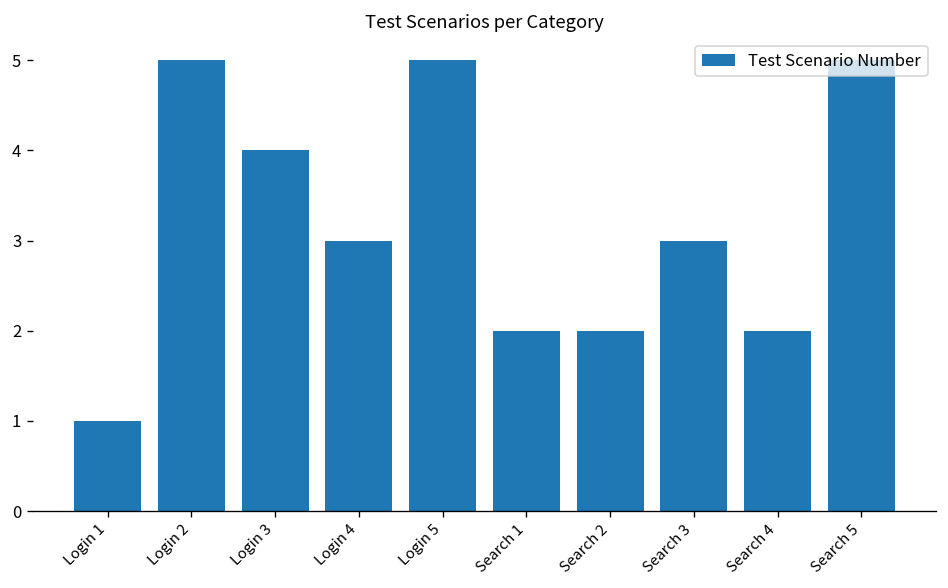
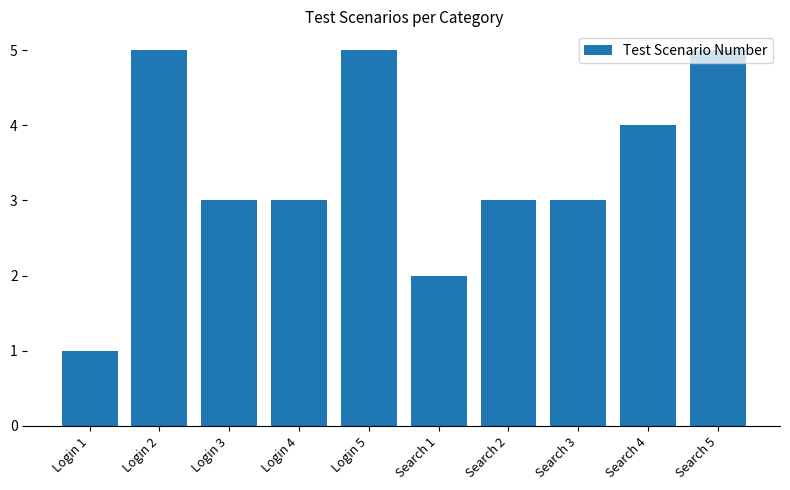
  {
    "Login 1": 1,
    "Login 2": 5,
-   "Login 3": 4,
+   "Login 3": 3,
    "Login 4": 3,
    "Login 5": 5,
    "Search 1": 2,
-   "Search 2": 2,
+   "Search 2": 3,
    "Search 3": 3,
-   "Search 4": 2
+   "Search 4": 4
  }
